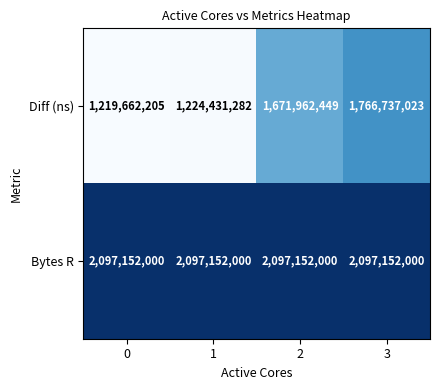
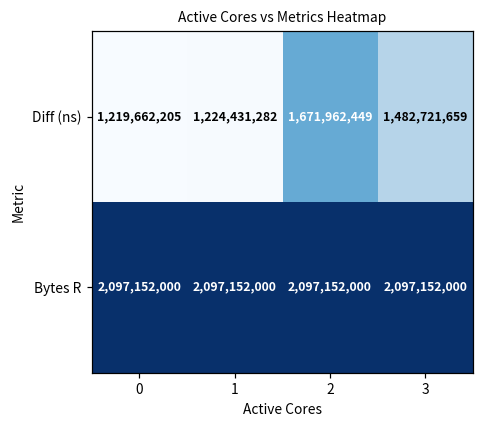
  {
    "Diff (ns)": {
      "0": "1,219,662,205",
      "1": "1,224,431,282",
      "2": "1,671,962,449",
-     "3": "1,766,737,023"
+     "3": "1,482,721,659"
    },
    "Bytes R": {
      "0": "2,097,152,000",
      "1": "2,097,152,000",
      "2": "2,097,152,000",
      "3": "2,097,152,000"
    }
  }
